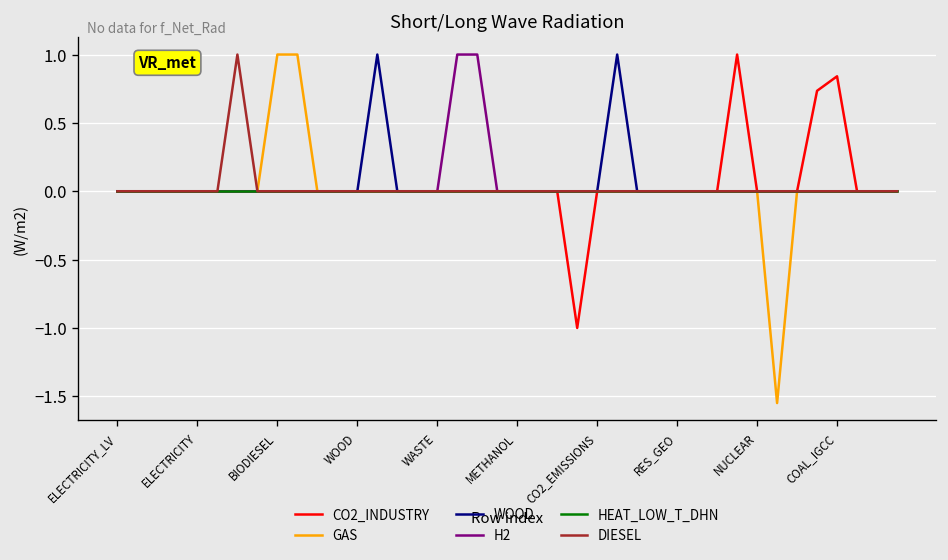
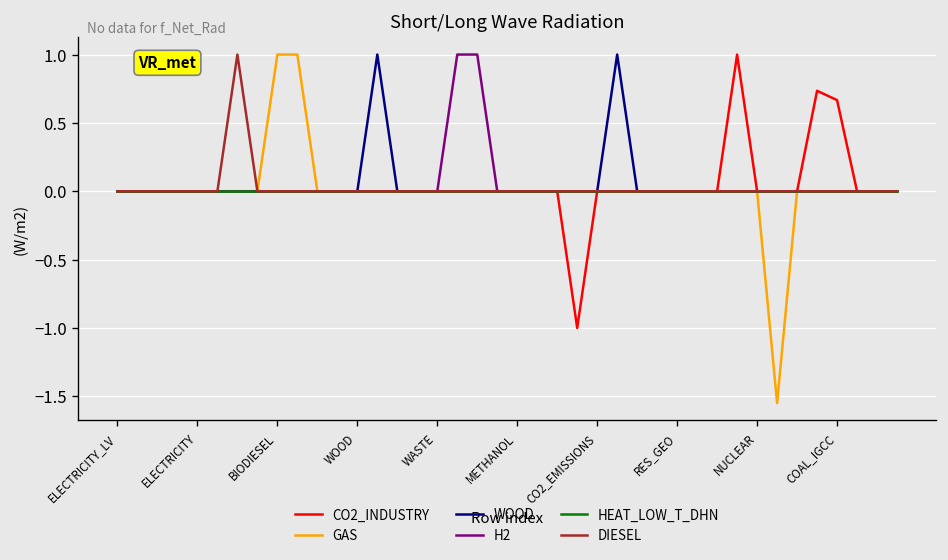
  {
    "CO2_INDUSTRY": {
-     "COAL_IGCC": 0.84
+     "COAL_IGCC": 0.67
    },
    "GAS": {
      "BIODIESEL": 1.00
    }
  }
